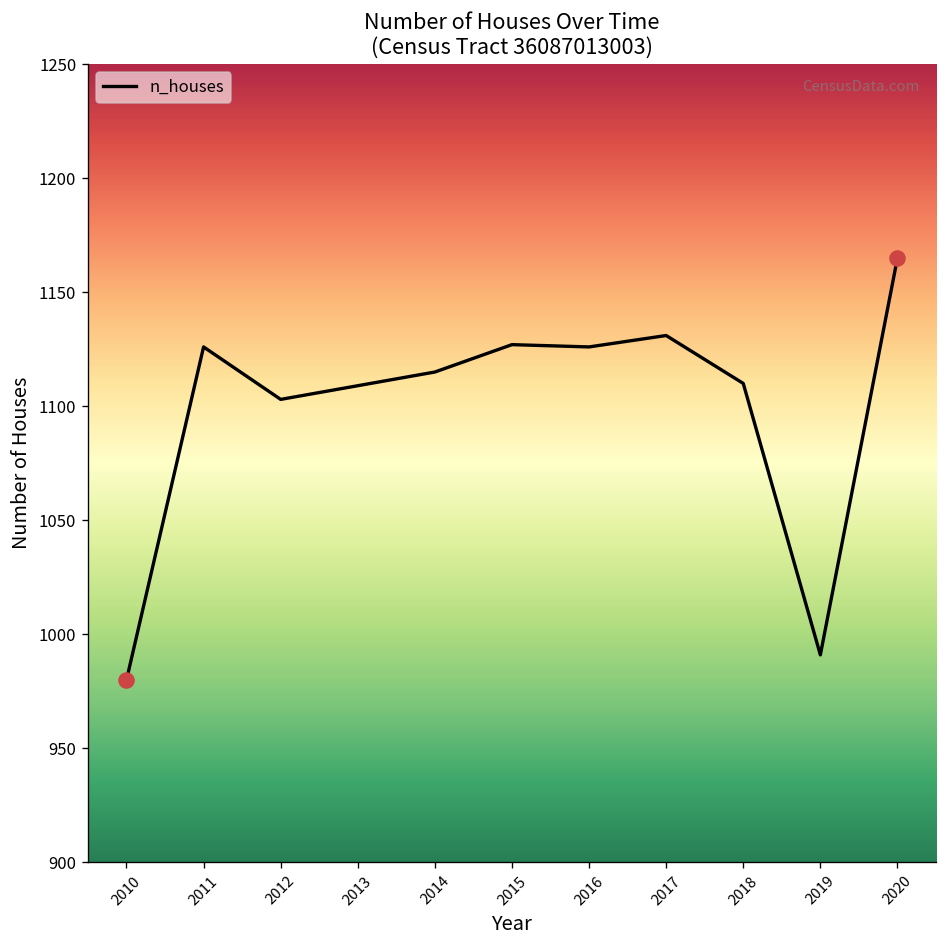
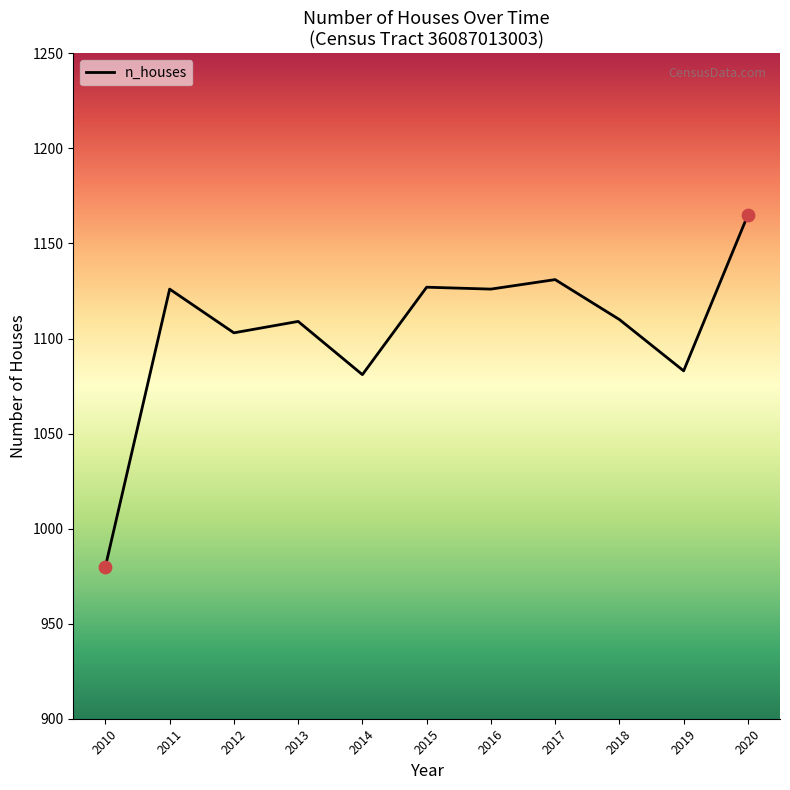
  {
    "n_houses": {
      "2011": 1126,
      "2012": 1103,
      "2013": 1109,
-     "2014": 1115,
+     "2014": 1081,
      "2015": 1127,
      "2016": 1126,
      "2017": 1131,
      "2018": 1110,
-     "2019": 991
+     "2019": 1083
    }
  }
